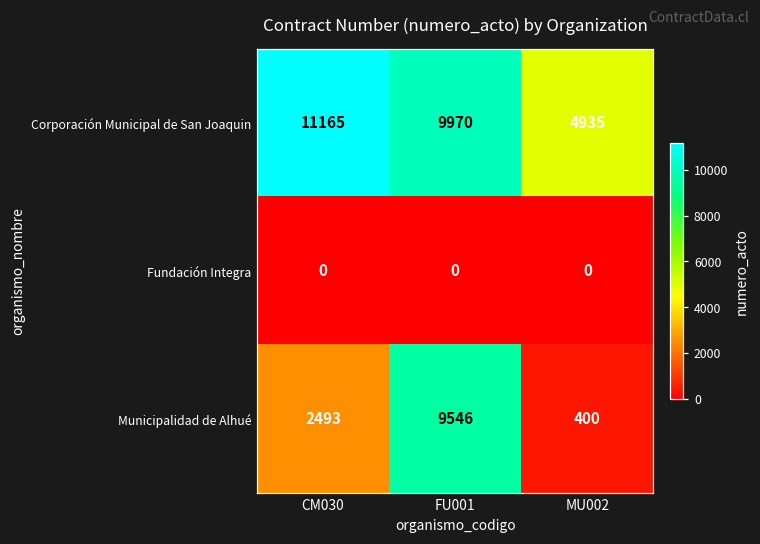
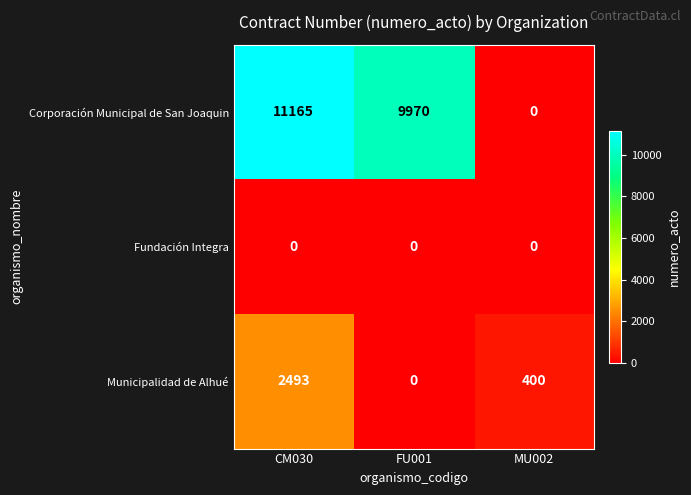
  {
    "Corporación Municipal de San Joaquin": {
      "CM030": 11165,
      "FU001": 9970,
-     "MU002": 4935
+     "MU002": 0
    },
    "Fundación Integra": {
      "CM030": 0,
      "FU001": 0,
      "MU002": 0
    },
    "Municipalidad de Alhué": {
      "CM030": 2493,
-     "FU001": 9546,
+     "FU001": 0,
      "MU002": 400
    }
  }
